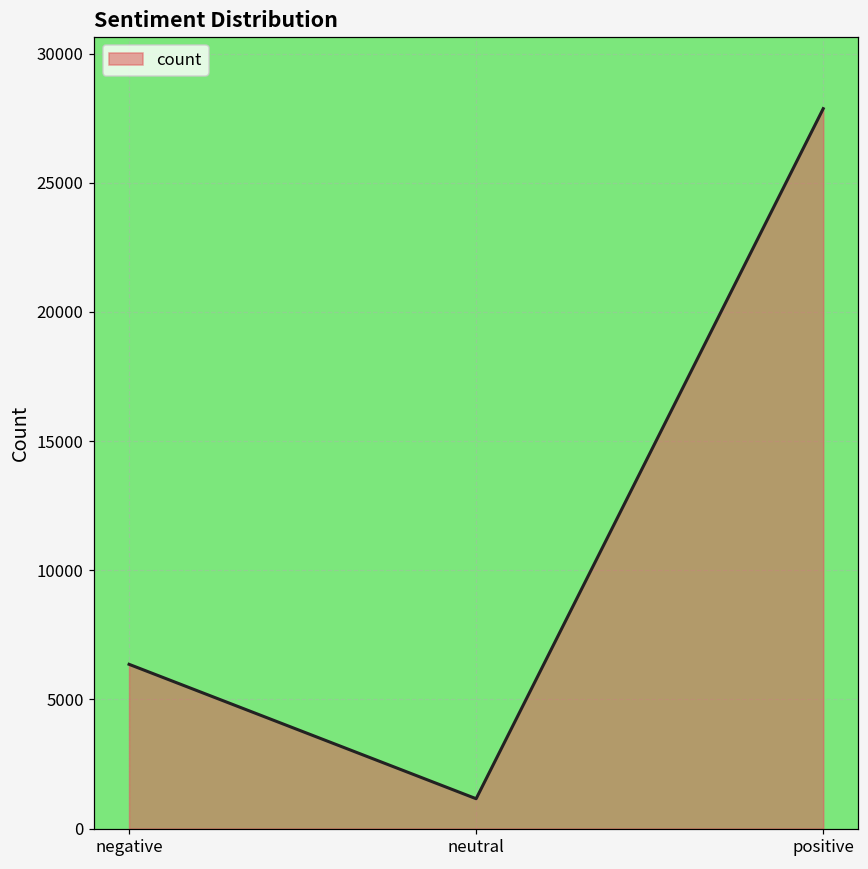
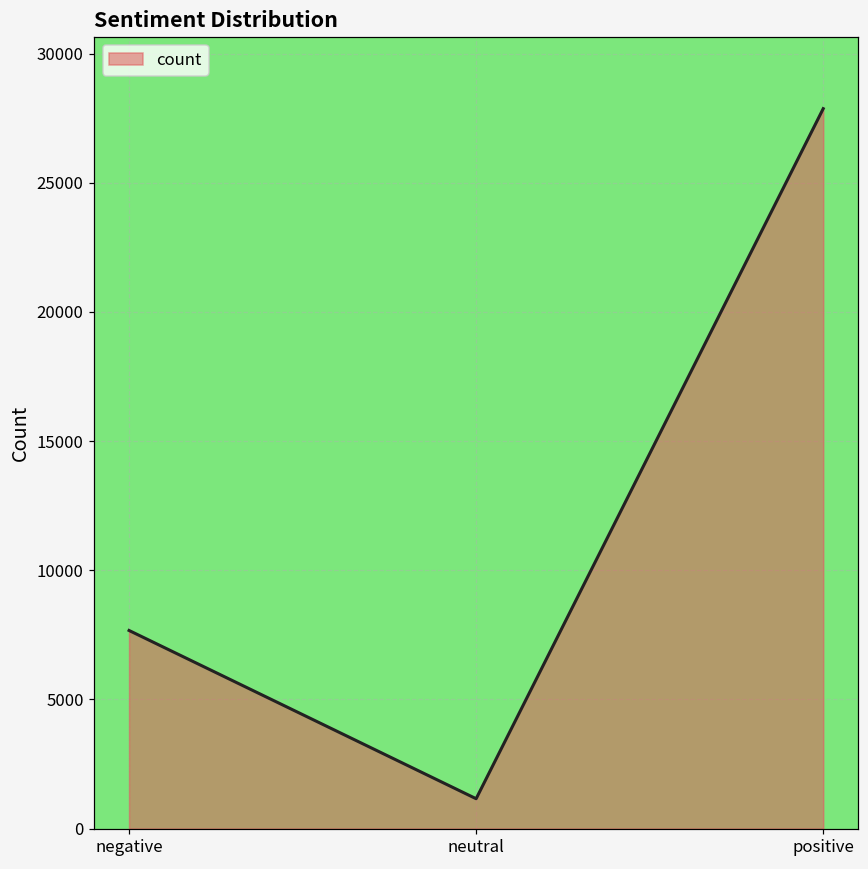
  {
-   "negative": 6400,
+   "negative": 7700,
    "neutral": 1200,
    "positive": 27900
  }
